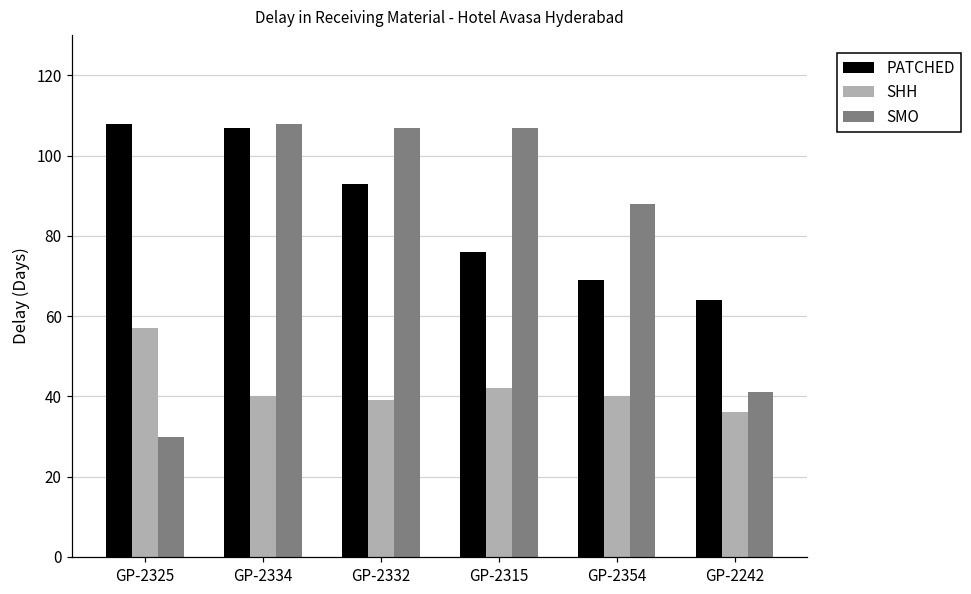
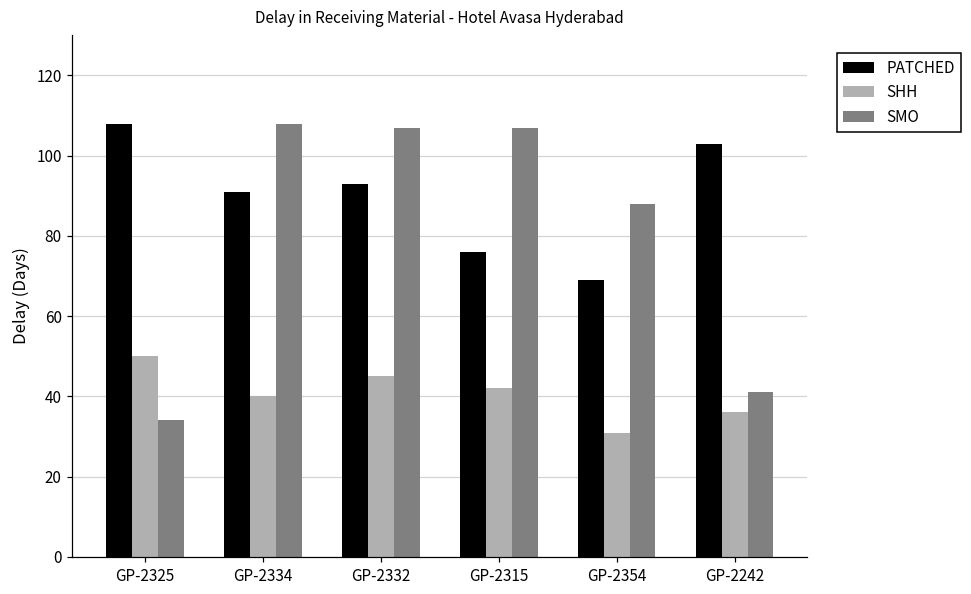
  {
    "PATCHED": {
      "GP-2325": 108,
-     "GP-2334": 107,
+     "GP-2334": 91,
      "GP-2332": 93,
      "GP-2315": 76,
      "GP-2354": 69,
-     "GP-2242": 64
+     "GP-2242": 103
    },
    "SHH": {
-     "GP-2325": 57,
+     "GP-2325": 50,
      "GP-2334": 40,
-     "GP-2332": 39,
+     "GP-2332": 45,
      "GP-2315": 42,
-     "GP-2354": 40,
+     "GP-2354": 31,
      "GP-2242": 36
    },
    "SMO": {
-     "GP-2325": 30,
+     "GP-2325": 34,
      "GP-2334": 108,
      "GP-2332": 107,
      "GP-2315": 107,
      "GP-2354": 88,
      "GP-2242": 41
    }
  }
